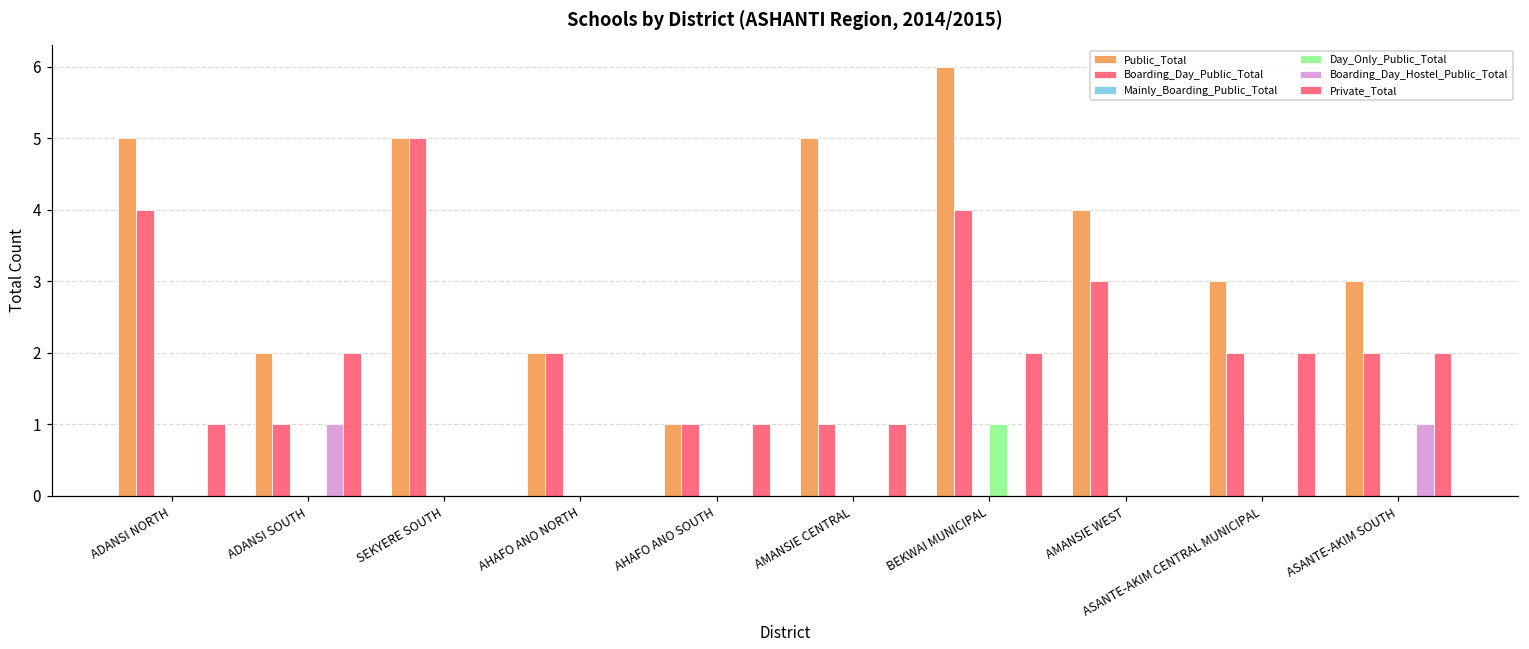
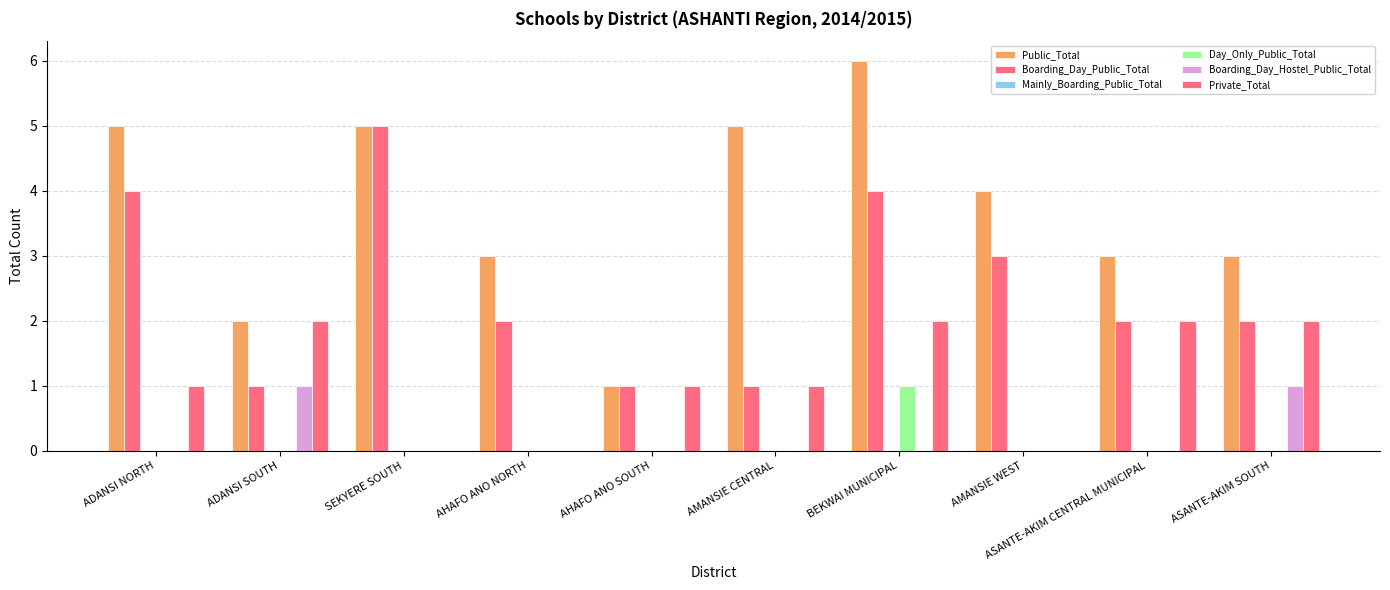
  {
    "Public_Total": {
      "ADANSI NORTH": 5,
      "ADANSI SOUTH": 2,
      "SEKYERE SOUTH": 5,
-     "AHAFO ANO NORTH": 2,
+     "AHAFO ANO NORTH": 3,
      "AHAFO ANO SOUTH": 1,
      "AMANSIE CENTRAL": 5,
      "BEKWAI MUNICIPAL": 6,
      "AMANSIE WEST": 4,
      "ASANTE-AKIM CENTRAL MUNICIPAL": 3,
      "ASANTE-AKIM SOUTH": 3
    },
    "Mainly_Boarding_Public_Total": {
      "ADANSI NORTH": 0,
      "ADANSI SOUTH": 0,
      "SEKYERE SOUTH": 0,
      "AHAFO ANO NORTH": 0,
      "AHAFO ANO SOUTH": 0,
      "AMANSIE CENTRAL": 0,
      "BEKWAI MUNICIPAL": 0,
      "AMANSIE WEST": 0,
      "ASANTE-AKIM CENTRAL MUNICIPAL": 0,
      "ASANTE-AKIM SOUTH": 0
    },
    "Day_Only_Public_Total": {
      "ADANSI NORTH": 0,
      "ADANSI SOUTH": 0,
      "SEKYERE SOUTH": 0,
      "AHAFO ANO NORTH": 0,
      "AHAFO ANO SOUTH": 0,
      "AMANSIE CENTRAL": 0,
      "BEKWAI MUNICIPAL": 1,
      "AMANSIE WEST": 0,
      "ASANTE-AKIM CENTRAL MUNICIPAL": 0,
      "ASANTE-AKIM SOUTH": 0
    },
    "Boarding_Day_Hostel_Public_Total": {
      "ADANSI NORTH": 0,
      "ADANSI SOUTH": 1,
      "SEKYERE SOUTH": 0,
      "AHAFO ANO NORTH": 0,
      "AHAFO ANO SOUTH": 0,
      "AMANSIE CENTRAL": 0,
      "BEKWAI MUNICIPAL": 0,
      "AMANSIE WEST": 0,
      "ASANTE-AKIM CENTRAL MUNICIPAL": 0,
      "ASANTE-AKIM SOUTH": 1
    }
  }
